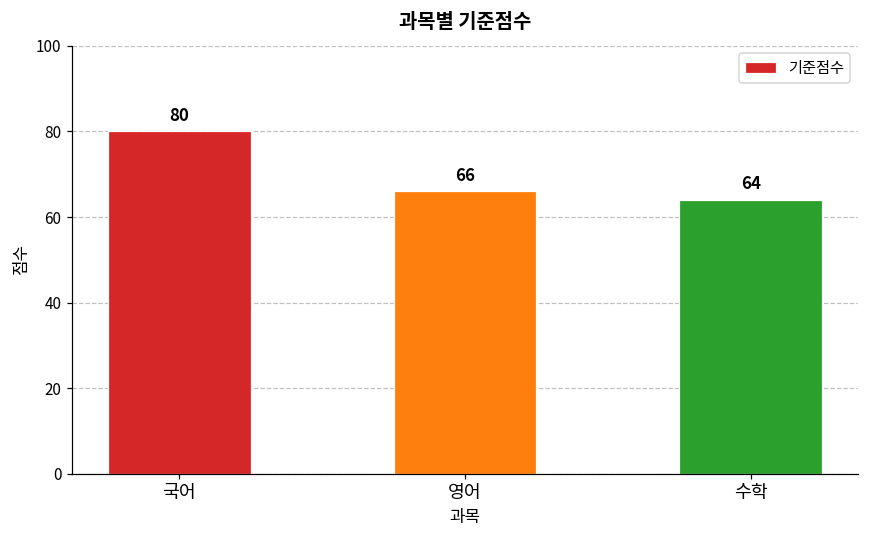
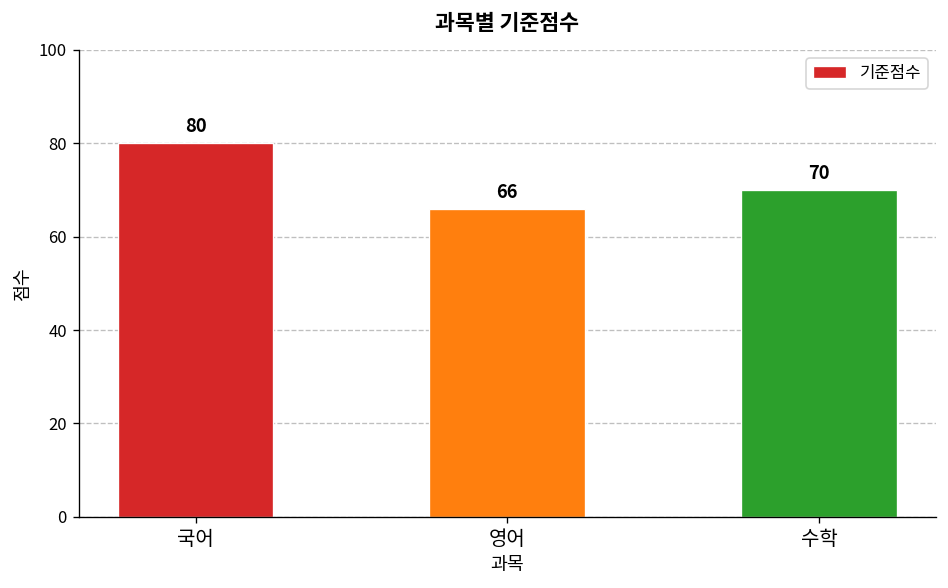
  {
    "국어": 80,
    "영어": 66,
-   "수학": 64
+   "수학": 70
  }
